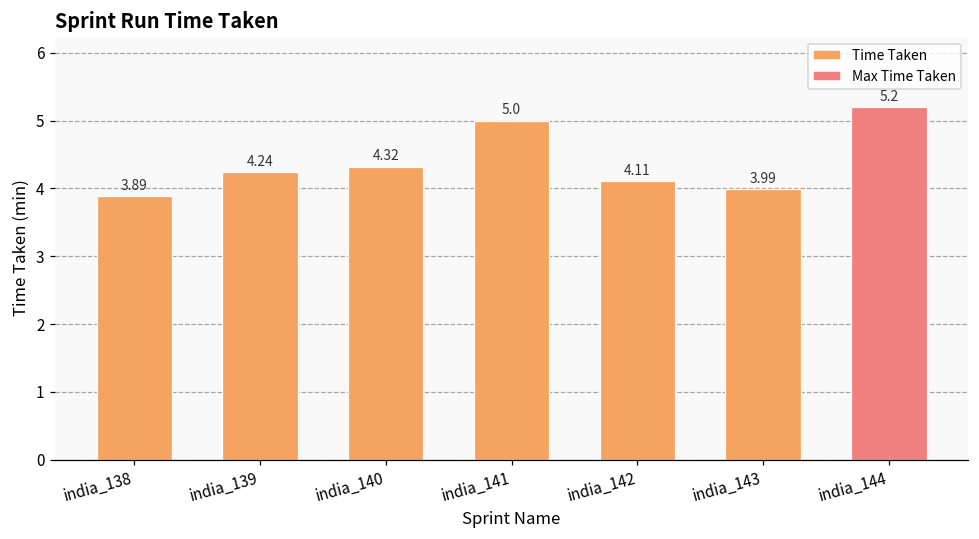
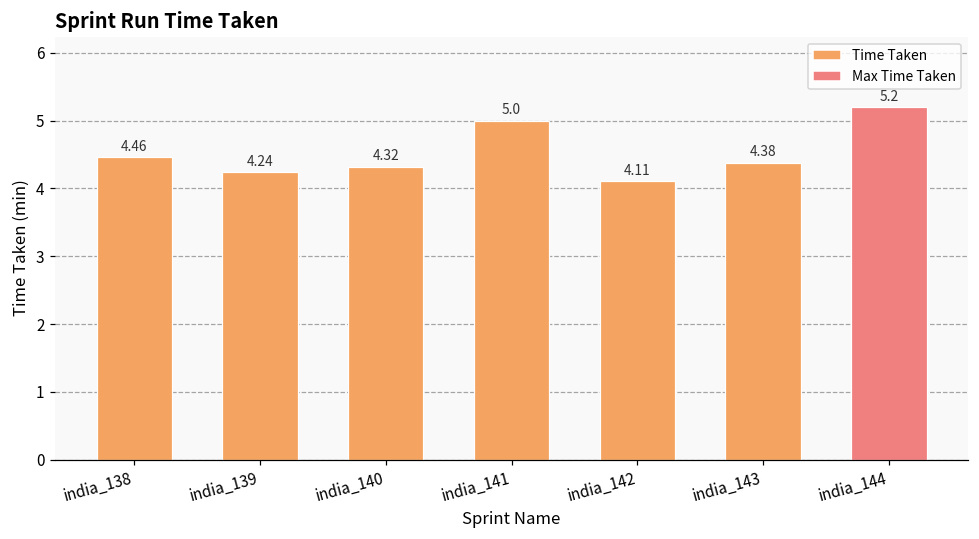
  {
-   "india_138": 3.89,
+   "india_138": 4.46,
    "india_139": 4.24,
    "india_140": 4.32,
    "india_141": 5.0,
    "india_142": 4.11,
-   "india_143": 3.99
+   "india_143": 4.38
  }
